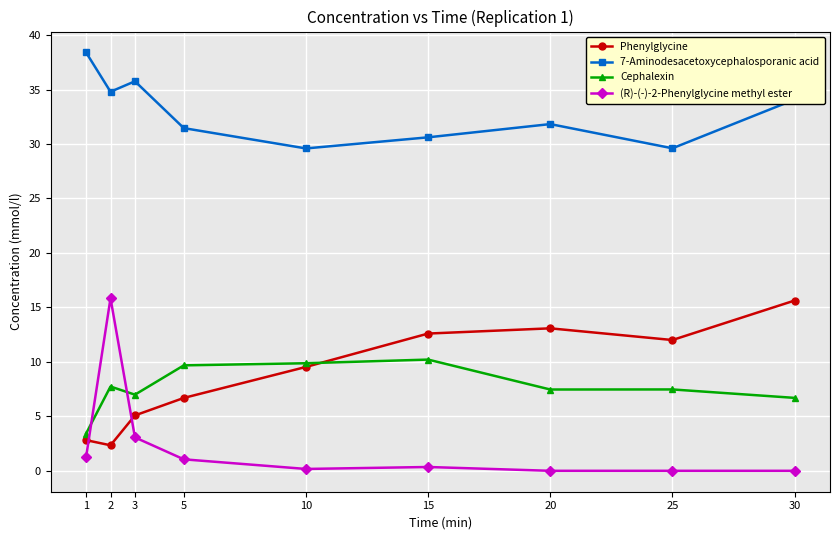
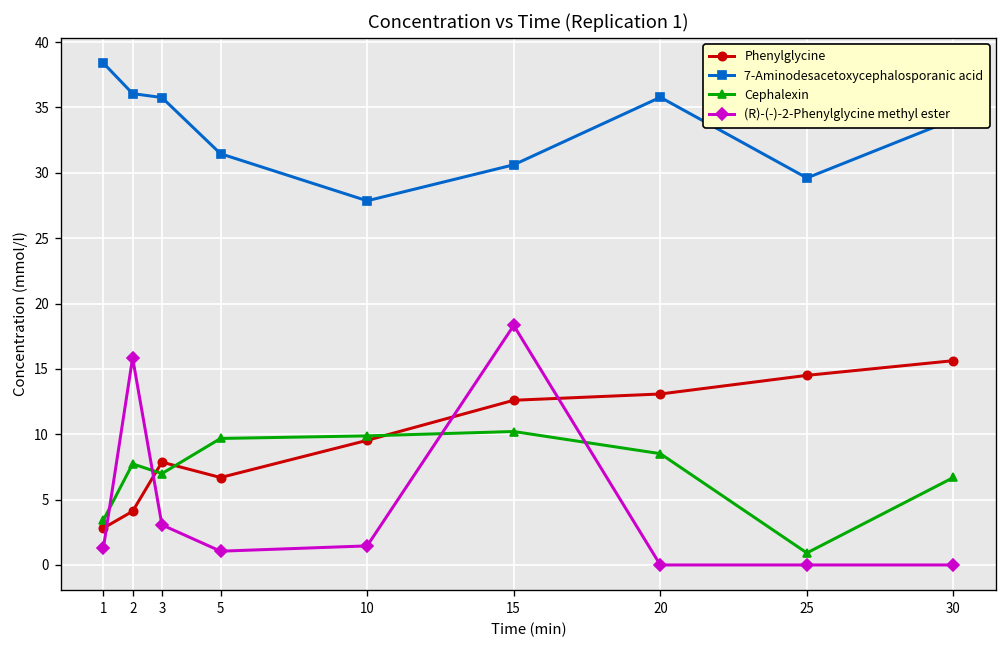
  {
    "Phenylglycine": {
      "1": 2.8,
-     "2": 2.3,
-     "3": 5.1,
+     "2": 4.1,
+     "3": 7.9,
      "5": 6.7,
      "10": 9.5,
      "15": 12.6,
      "20": 13.1,
-     "25": 12.0,
+     "25": 14.5,
      "30": 15.6
    },
    "7-Aminodesacetoxycephalosporanic acid": {
      "1": 38.4,
-     "2": 34.8,
+     "2": 36.1,
      "3": 35.8,
      "5": 31.5,
-     "10": 29.6,
+     "10": 27.9,
      "15": 30.6,
-     "20": 31.8,
+     "20": 35.8,
      "25": 29.6
    },
    "Cephalexin": {
      "1": 3.4,
      "2": 7.7,
      "3": 7.0,
      "5": 9.7,
      "10": 9.9,
      "15": 10.2,
-     "20": 7.5,
-     "25": 7.5,
+     "20": 8.5,
+     "25": 0.9,
      "30": 6.7
    },
    "(R)-(-)-2-Phenylglycine methyl ester": {
      "1": 1.3,
      "2": 15.8,
      "3": 3.1,
      "5": 1.1,
-     "10": 0.2,
-     "15": 0.4,
+     "10": 1.5,
+     "15": 18.3,
      "20": 0.0,
      "25": 0.0,
      "30": 0.0
    }
  }
